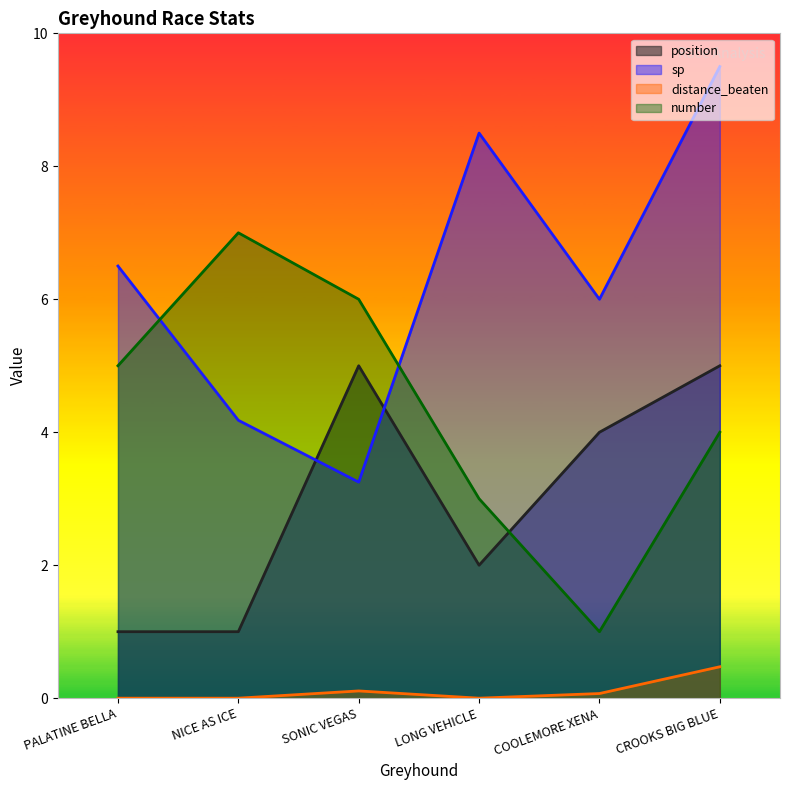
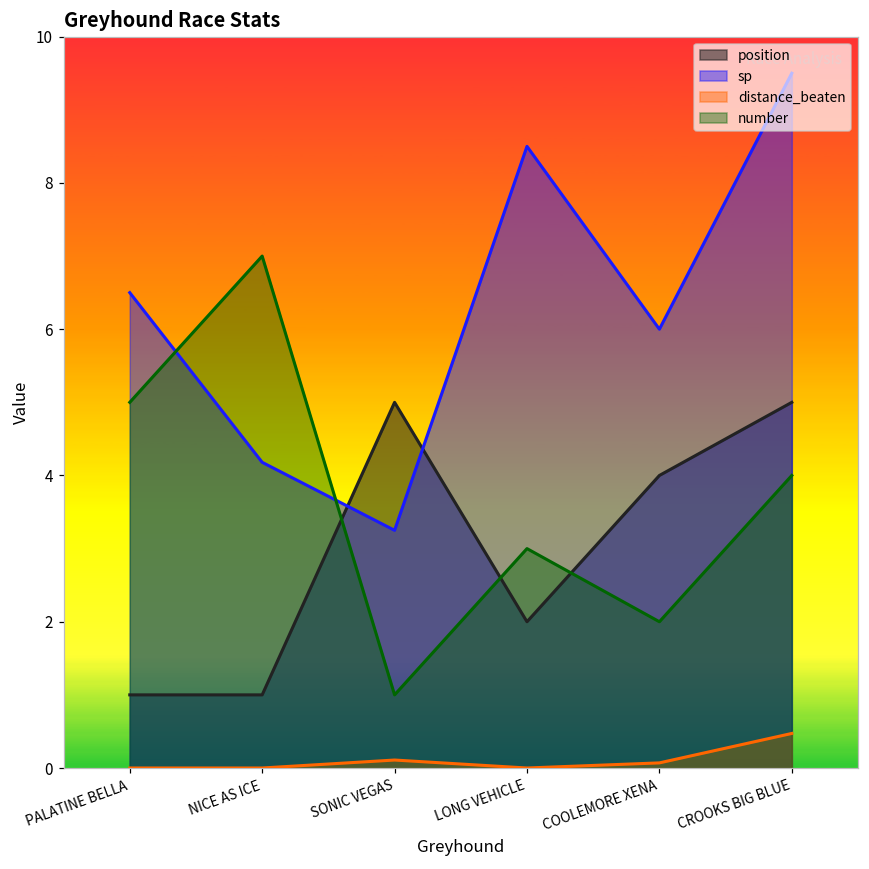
  {
    "position": {
      "PALATINE BELLA": 1,
      "NICE AS ICE": 1,
      "SONIC VEGAS": 5,
      "LONG VEHICLE": 2,
      "COOLEMORE XENA": 4,
      "CROOKS BIG BLUE": 5
    },
    "sp": {
      "PALATINE BELLA": 6.5,
      "NICE AS ICE": 4.2,
      "SONIC VEGAS": 3.3,
      "LONG VEHICLE": 8.5,
      "COOLEMORE XENA": 6
    },
    "distance_beaten": {
      "PALATINE BELLA": 0,
      "NICE AS ICE": 0,
      "SONIC VEGAS": 0.1,
      "LONG VEHICLE": 0,
      "COOLEMORE XENA": 0.1,
      "CROOKS BIG BLUE": 0.5
    },
    "number": {
      "PALATINE BELLA": 5,
      "NICE AS ICE": 7,
-     "SONIC VEGAS": 6,
+     "SONIC VEGAS": 1,
      "LONG VEHICLE": 3,
-     "COOLEMORE XENA": 1,
+     "COOLEMORE XENA": 2,
      "CROOKS BIG BLUE": 4
    }
  }
